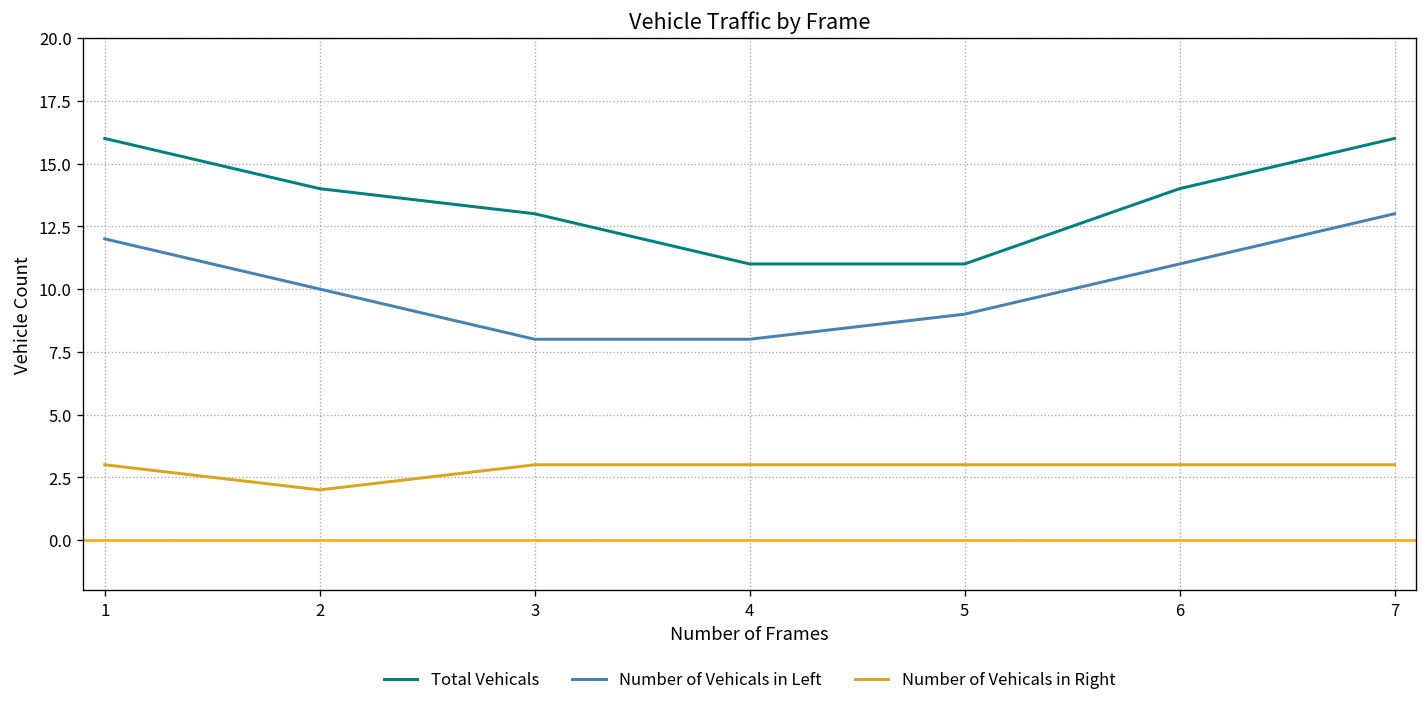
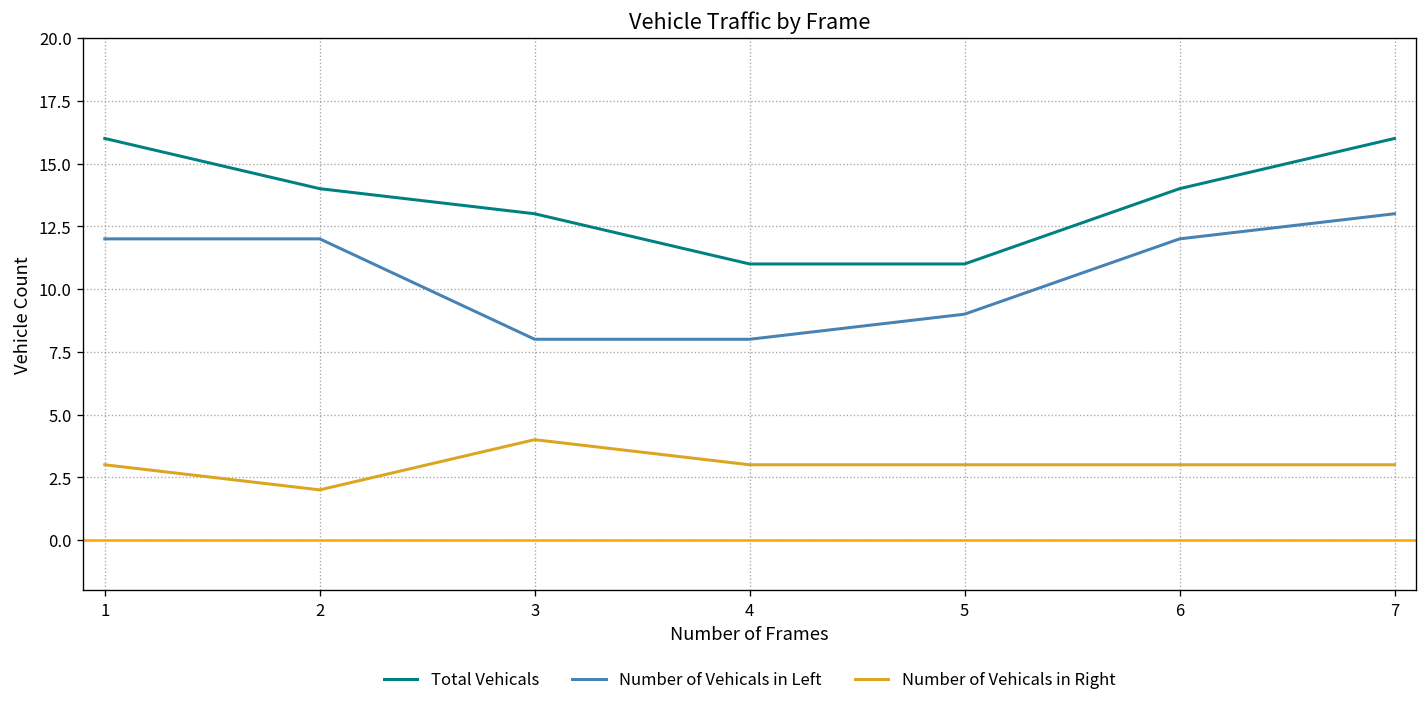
  {
    "Total Vehicals": {
      "1": 16,
      "2": 14,
      "3": 13,
      "4": 11,
      "5": 11,
      "6": 14,
      "7": 16
    },
    "Number of Vehicals in Left": {
      "1": 12,
-     "2": 10,
+     "2": 12,
      "3": 8,
      "4": 8,
      "5": 9,
-     "6": 11,
+     "6": 12,
      "7": 13
    },
    "Number of Vehicals in Right": {
      "1": 3,
      "2": 2,
-     "3": 3,
+     "3": 4,
      "4": 3,
      "5": 3,
      "6": 3,
      "7": 3
    }
  }
